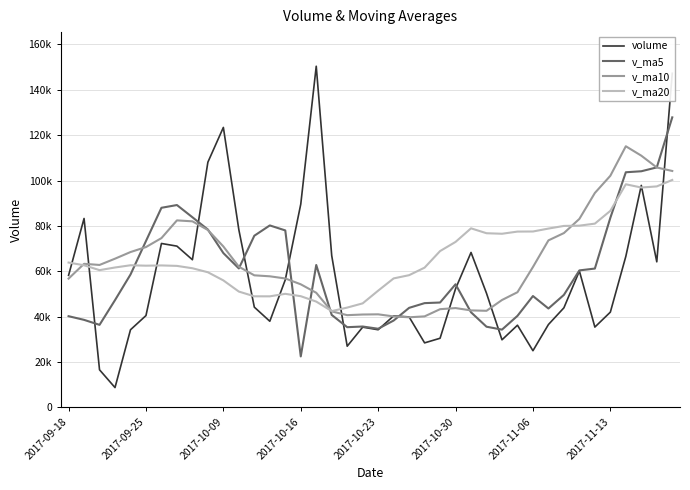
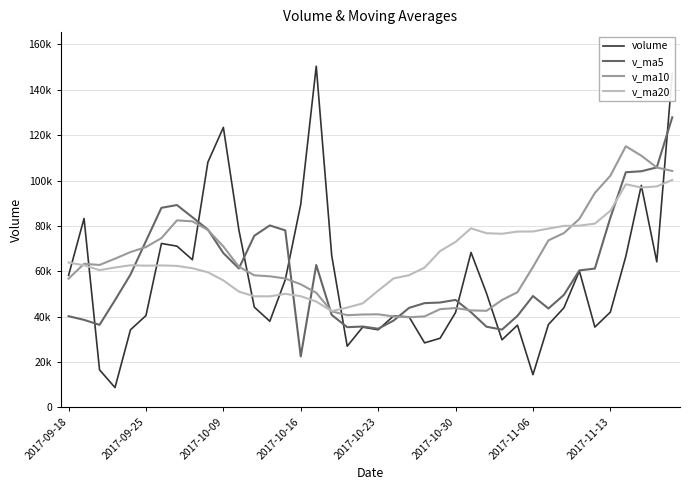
  {
    "volume": {
      "2017-09-18": 58000,
      "2017-09-25": 40000,
      "2017-10-09": 123000,
      "2017-10-16": 90000,
-     "2017-10-30": 52000,
-     "2017-11-06": 25000,
+     "2017-10-30": 42000,
+     "2017-11-06": 14000,
      "2017-11-13": 42000
    },
    "v_ma5": {
      "2017-09-18": 40000,
      "2017-09-25": 73000,
      "2017-10-09": 68000,
      "2017-10-16": 22000,
-     "2017-10-30": 54000,
+     "2017-10-30": 47000,
      "2017-11-06": 49000,
      "2017-11-13": 84000
    }
  }
